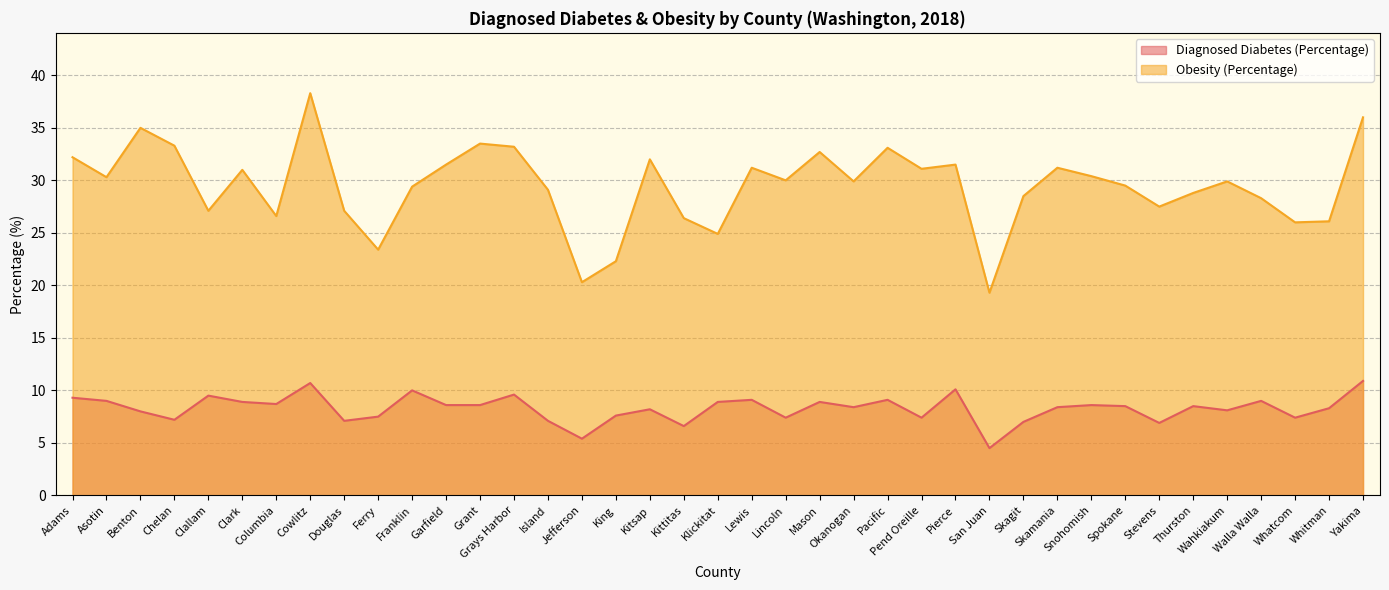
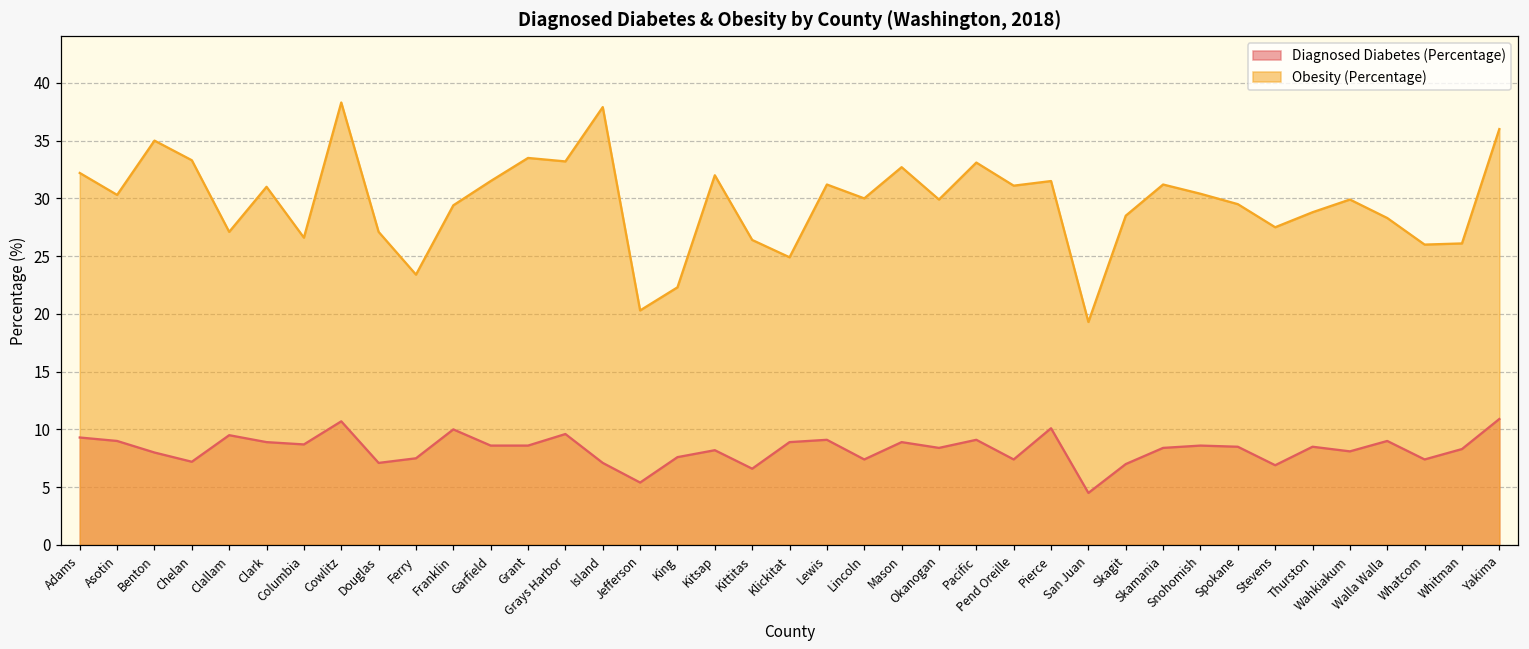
  {
    "Diagnosed Diabetes (Percentage)": {
      "Adams": 9.3,
      "Asotin": 9.0,
      "Benton": 8.0,
      "Chelan": 7.2,
      "Clallam": 9.5,
      "Clark": 8.9,
      "Columbia": 8.7,
      "Cowlitz": 10.7,
      "Douglas": 7.1,
      "Ferry": 7.5,
      "Franklin": 10.0,
      "Garfield": 8.6,
      "Grant": 8.6,
      "Grays Harbor": 9.6,
      "Island": 7.1,
      "Jefferson": 5.4,
      "King": 7.6,
      "Kitsap": 8.2,
      "Kittitas": 6.6,
      "Klickitat": 8.9,
      "Lewis": 9.1,
      "Lincoln": 7.4,
      "Mason": 8.9,
      "Okanogan": 8.4,
      "Pacific": 9.1,
      "Pend Oreille": 7.4,
      "Pierce": 10.1,
      "San Juan": 4.5,
      "Skagit": 7.0,
      "Skamania": 8.4,
      "Snohomish": 8.6,
      "Spokane": 8.5,
      "Stevens": 6.9,
      "Thurston": 8.5,
      "Wahkiakum": 8.1,
      "Walla Walla": 9.0,
      "Whatcom": 7.4,
      "Whitman": 8.3,
      "Yakima": 10.9
    },
    "Obesity (Percentage)": {
      "Adams": 32.2,
      "Asotin": 30.3,
      "Benton": 35.0,
      "Chelan": 33.3,
      "Clallam": 27.1,
      "Clark": 31.0,
      "Columbia": 26.6,
      "Cowlitz": 38.3,
      "Douglas": 27.1,
      "Ferry": 23.4,
      "Franklin": 29.4,
      "Garfield": 31.5,
      "Grant": 33.5,
      "Grays Harbor": 33.2,
-     "Island": 29.1,
+     "Island": 37.9,
      "Jefferson": 20.3,
      "King": 22.3,
      "Kitsap": 32.0,
      "Kittitas": 26.4,
      "Klickitat": 24.9,
      "Lewis": 31.2,
      "Lincoln": 30.0,
      "Mason": 32.7,
      "Okanogan": 29.9,
      "Pacific": 33.1,
      "Pend Oreille": 31.1,
      "Pierce": 31.5,
      "San Juan": 19.3,
      "Skagit": 28.5,
      "Skamania": 31.2,
      "Snohomish": 30.4,
      "Spokane": 29.5,
      "Stevens": 27.5,
      "Thurston": 28.8,
      "Wahkiakum": 29.9,
      "Walla Walla": 28.3,
      "Whatcom": 26.0,
      "Whitman": 26.1,
      "Yakima": 36.0
    }
  }
